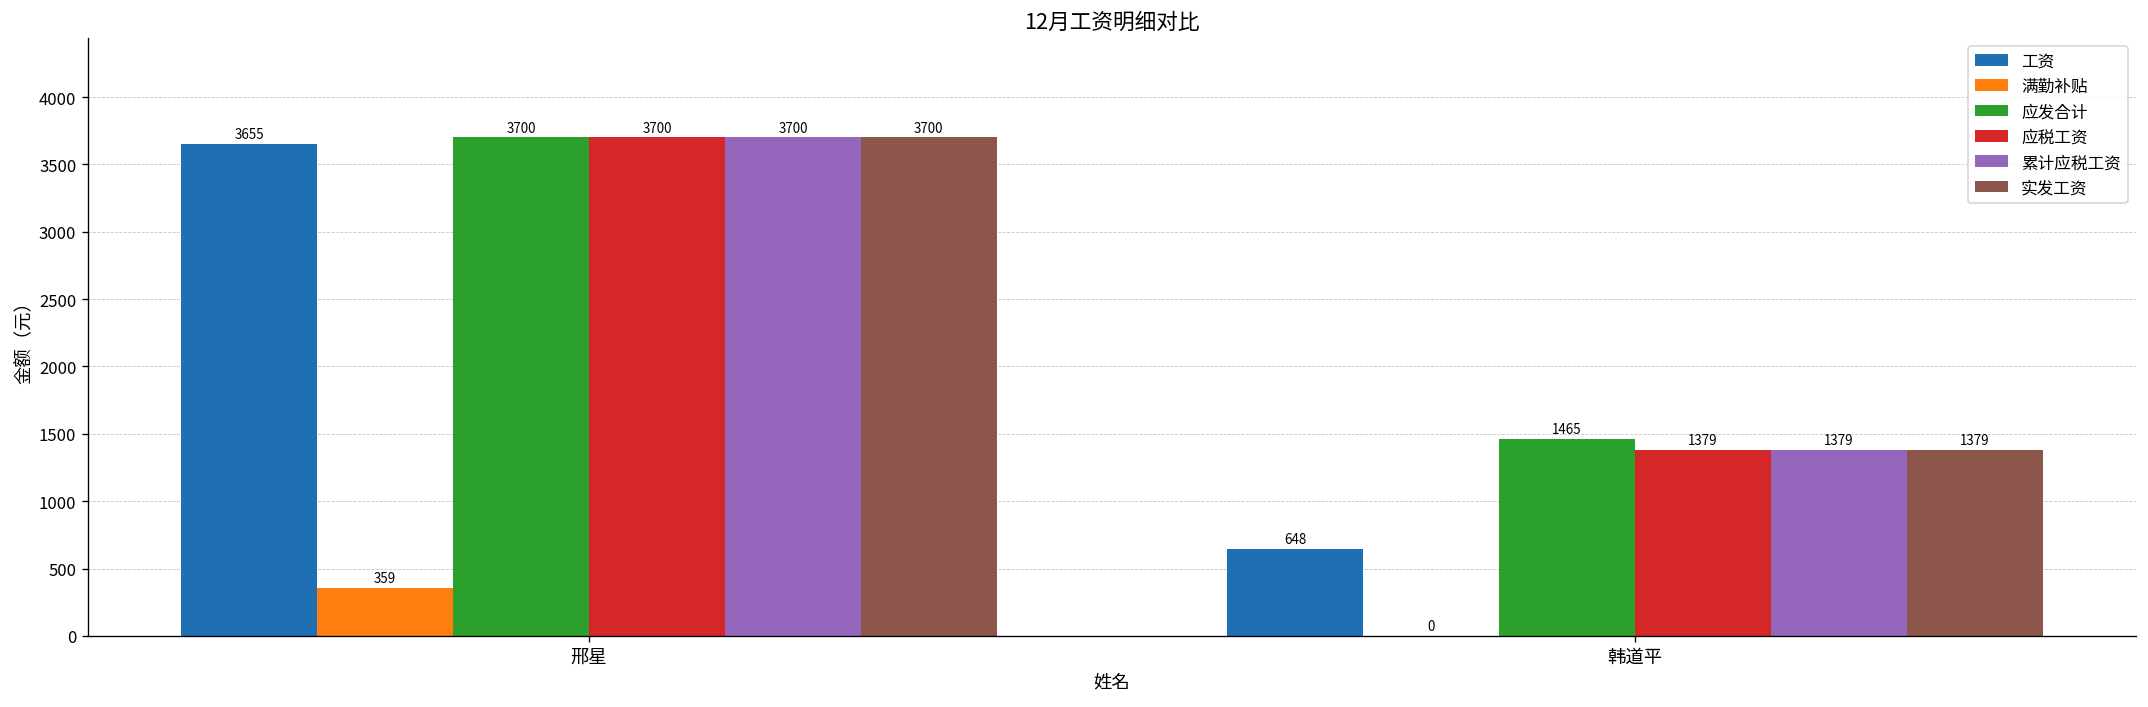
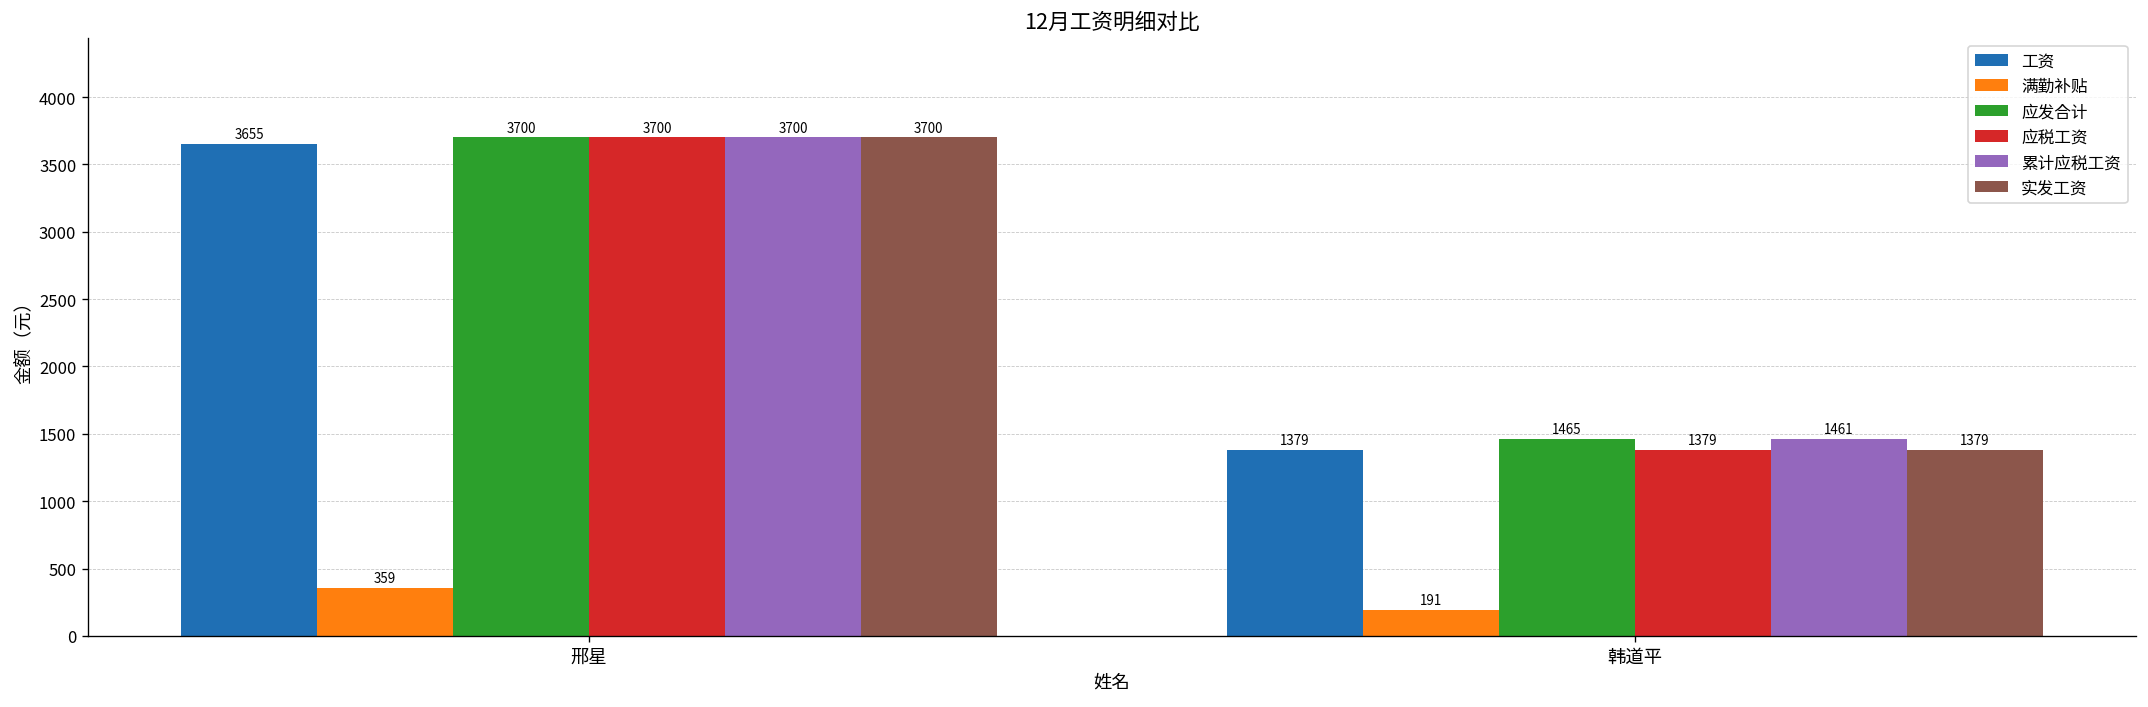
  {
    "工资": {
      "邢星": 3655,
-     "韩道平": 648
+     "韩道平": 1379
    },
    "满勤补贴": {
      "邢星": 359,
-     "韩道平": 0
+     "韩道平": 191
    },
    "应发合计": {
      "邢星": 3700,
      "韩道平": 1465
    },
    "应税工资": {
      "邢星": 3700,
      "韩道平": 1379
    },
    "累计应税工资": {
      "邢星": 3700,
-     "韩道平": 1379
+     "韩道平": 1461
    },
    "实发工资": {
      "邢星": 3700,
      "韩道平": 1379
    }
  }
